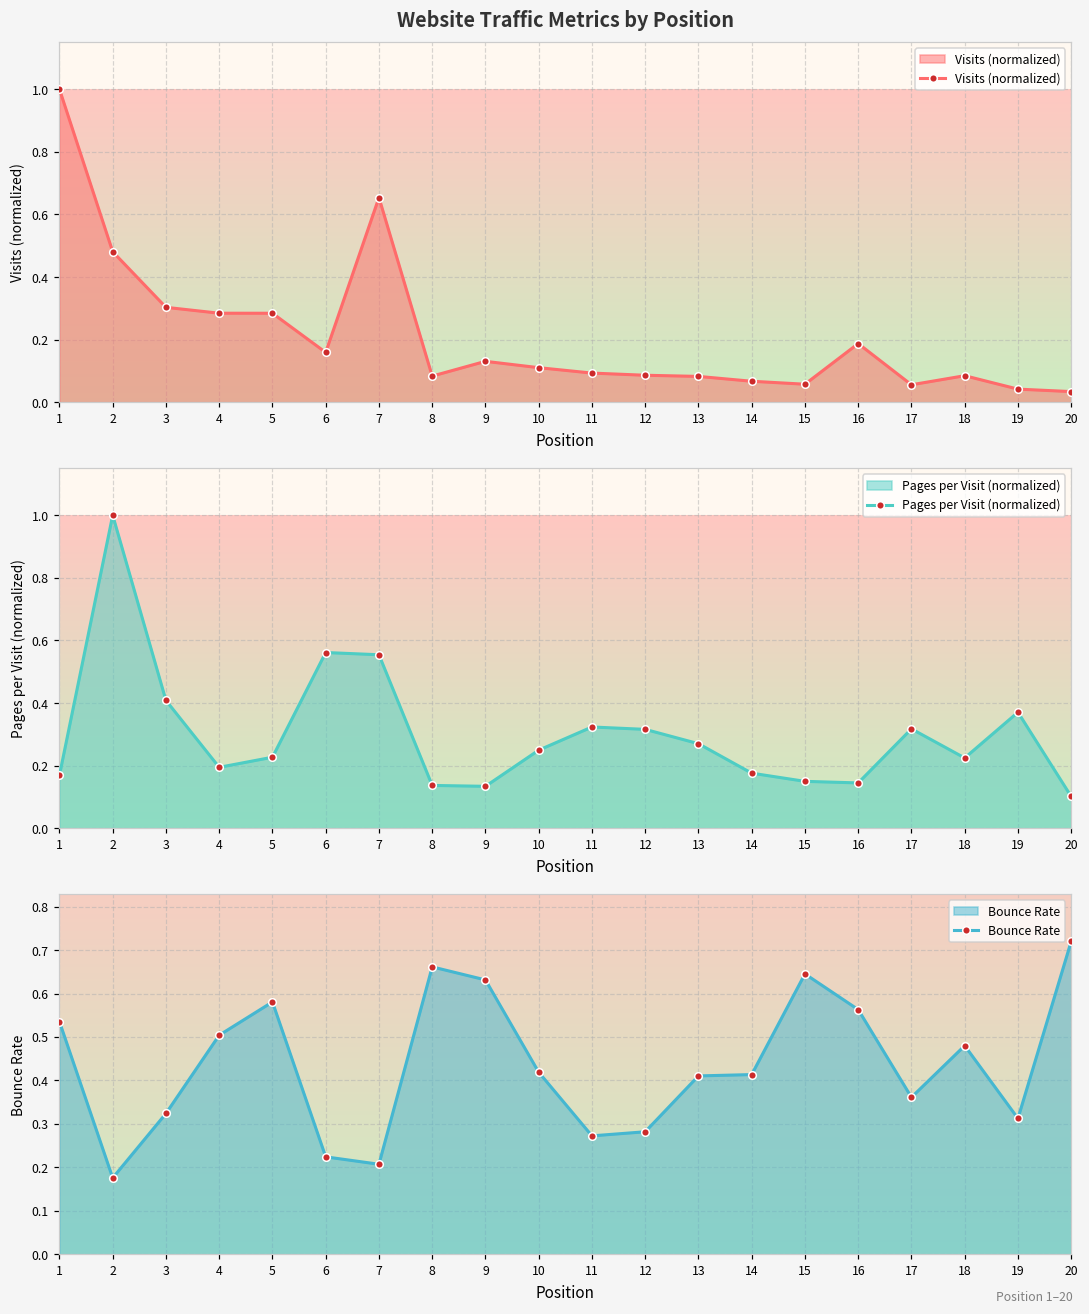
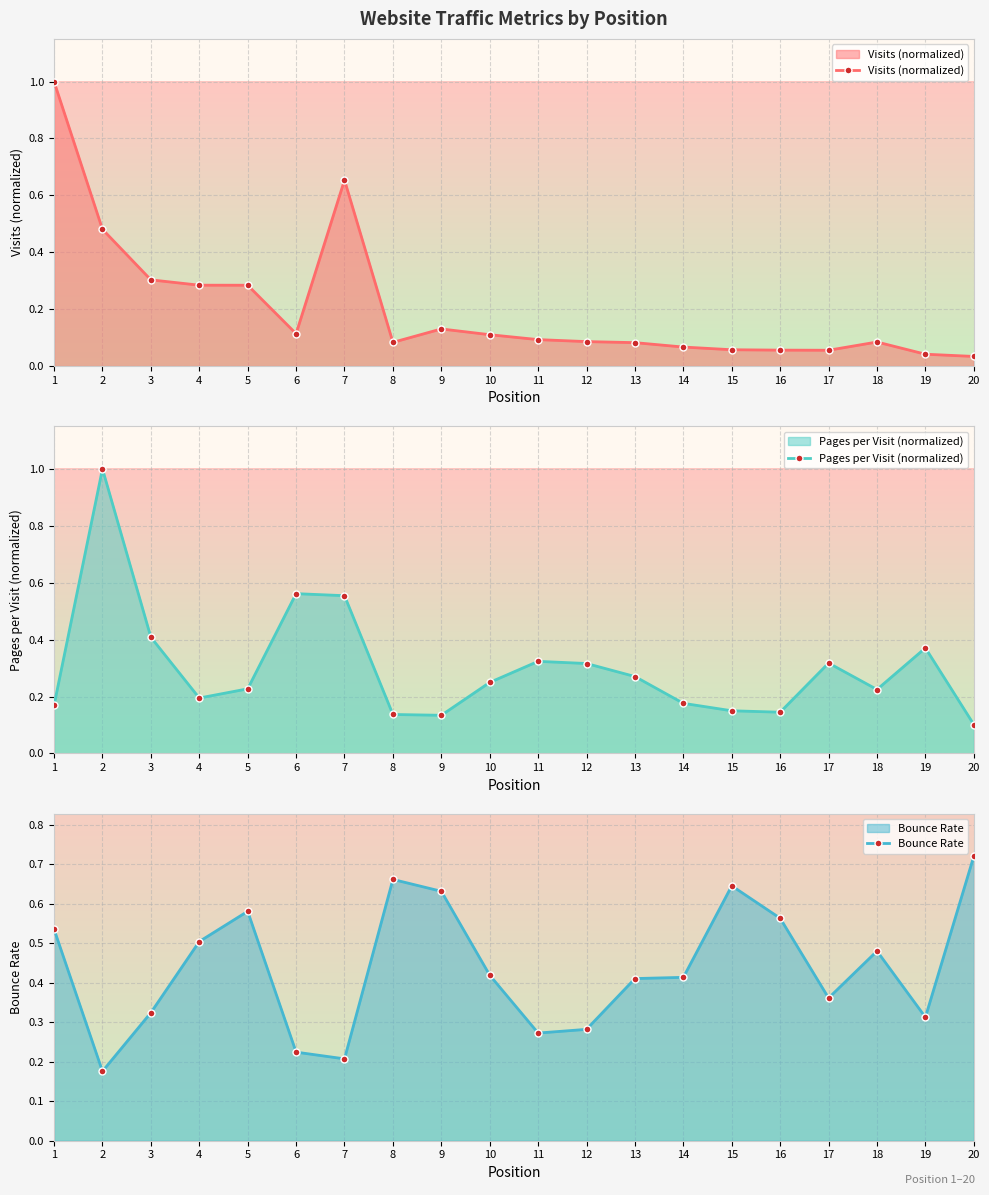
  {
    "Website Traffic Metrics by Position": {
      "1": 1.00,
      "2": 0.48,
      "3": 0.30,
      "4": 0.28,
      "5": 0.28,
-     "6": 0.16,
+     "6": 0.11,
      "7": 0.65,
      "8": 0.08,
      "9": 0.13,
      "10": 0.11,
      "11": 0.09,
      "12": 0.09,
      "13": 0.08,
      "14": 0.07,
      "15": 0.06,
-     "16": 0.19,
+     "16": 0.06,
      "17": 0.06,
      "18": 0.08,
      "19": 0.04,
      "20": 0.03
    }
  }
